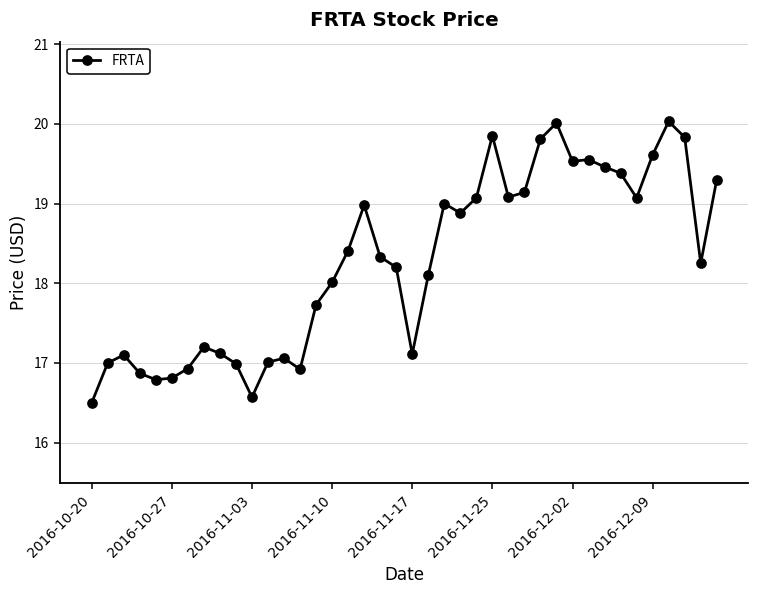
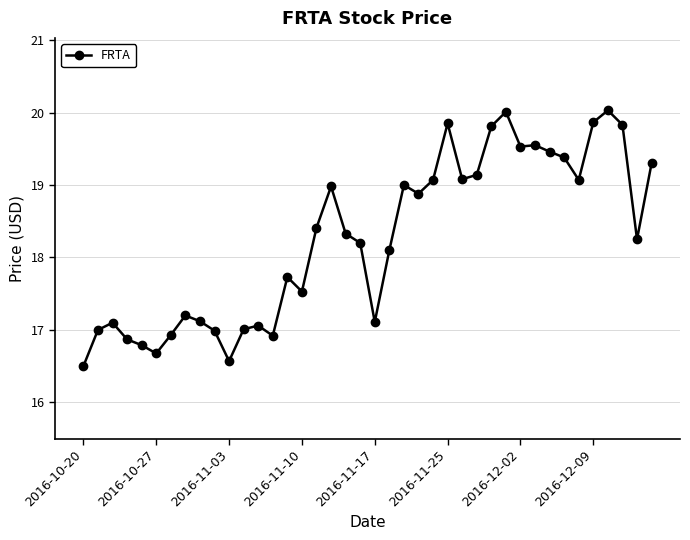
  {
    "2016-10-20": 16.5,
-   "2016-10-27": 16.8,
+   "2016-10-27": 16.7,
    "2016-11-03": 16.6,
-   "2016-11-10": 18.0,
+   "2016-11-10": 17.5,
    "2016-11-17": 17.1,
    "2016-11-25": 19.9,
    "2016-12-02": 19.5,
-   "2016-12-09": 19.6
+   "2016-12-09": 19.9
  }
